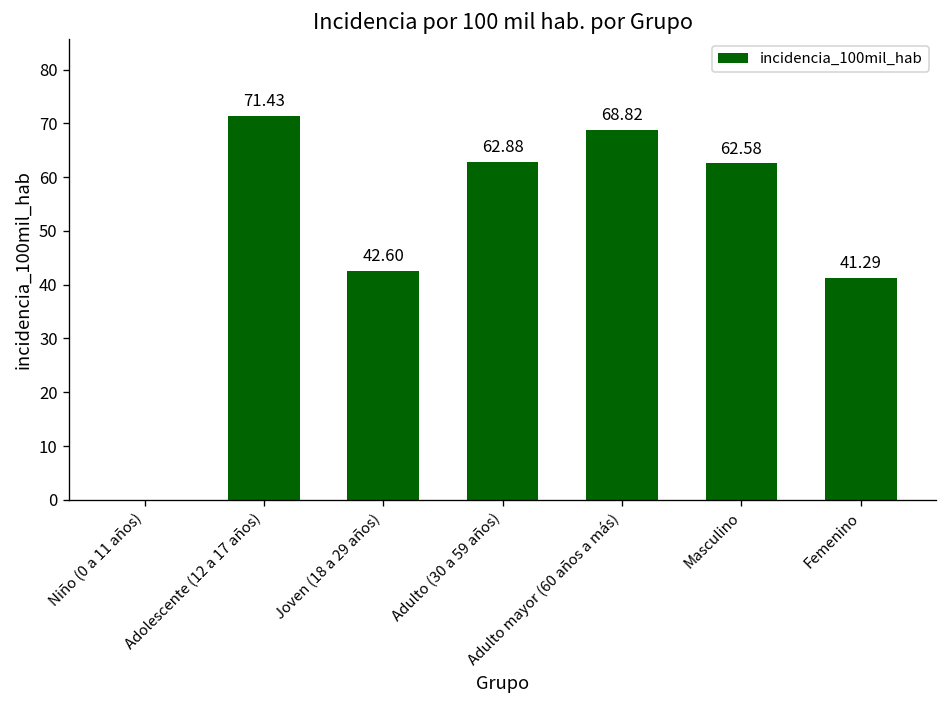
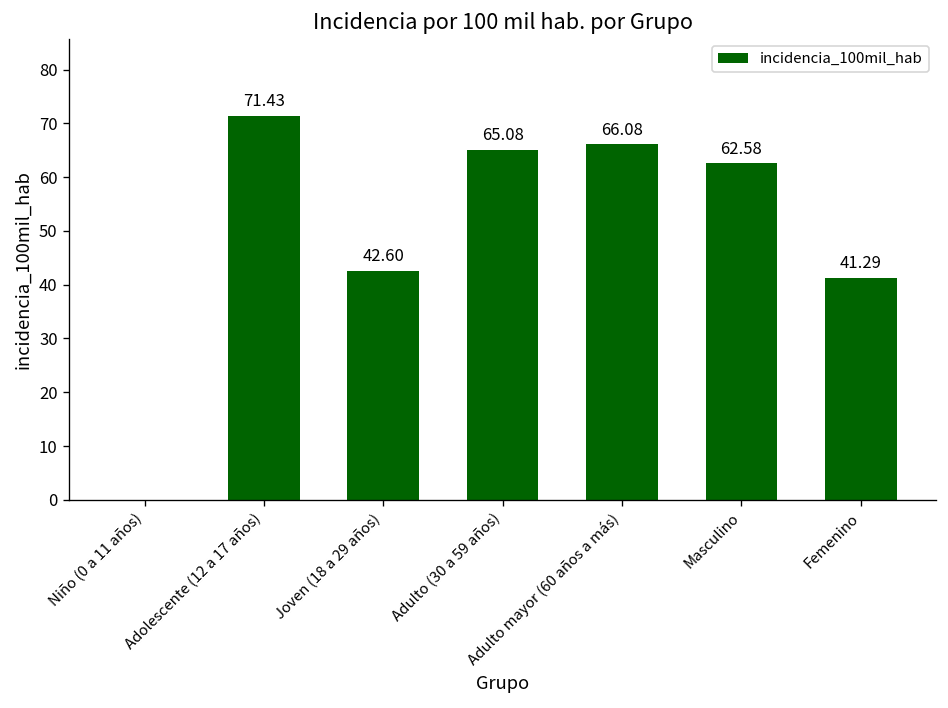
  {
    "Adolescente (12 a 17 años)": 71.43,
    "Joven (18 a 29 años)": 42.60,
-   "Adulto (30 a 59 años)": 62.88,
-   "Adulto mayor (60 años a más)": 68.82,
+   "Adulto (30 a 59 años)": 65.08,
+   "Adulto mayor (60 años a más)": 66.08,
    "Masculino": 62.58,
    "Femenino": 41.29
  }
